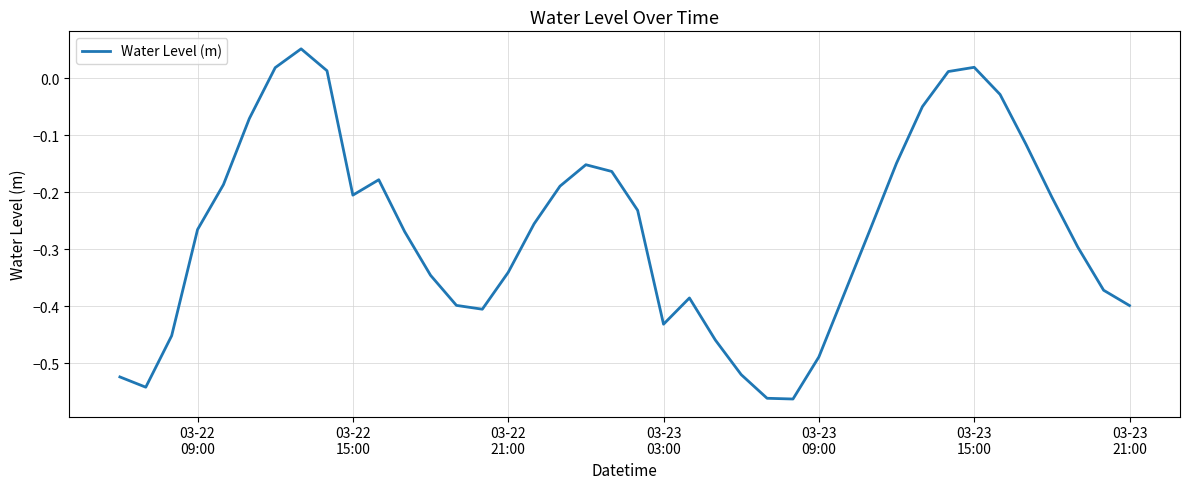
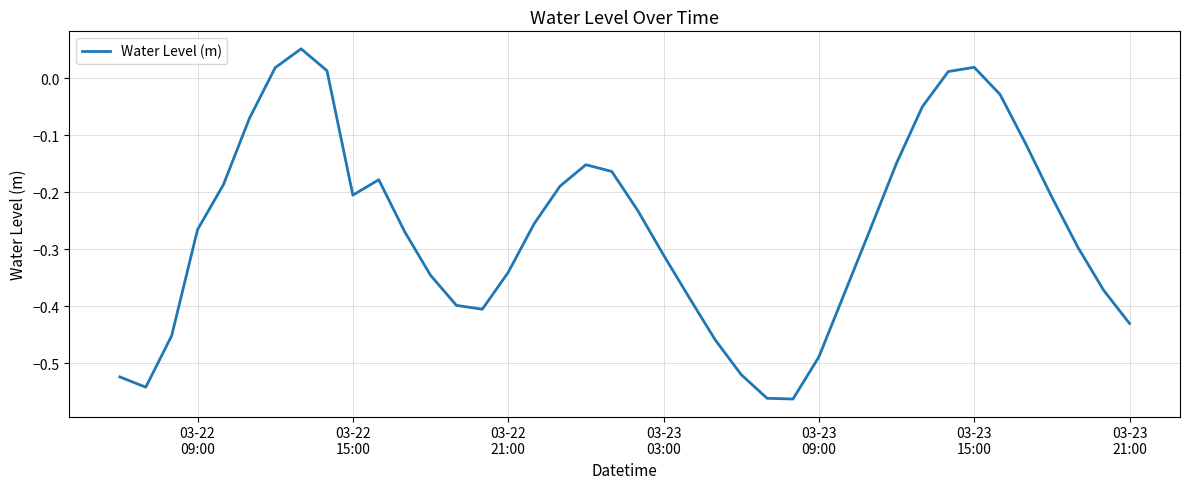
  {
    "03-22 09:00": -0.27,
    "03-22 15:00": -0.21,
    "03-22 21:00": -0.34,
-   "03-23 03:00": -0.43,
+   "03-23 03:00": -0.31,
    "03-23 09:00": -0.49,
    "03-23 15:00": 0.02,
-   "03-23 21:00": -0.40
+   "03-23 21:00": -0.43
  }
